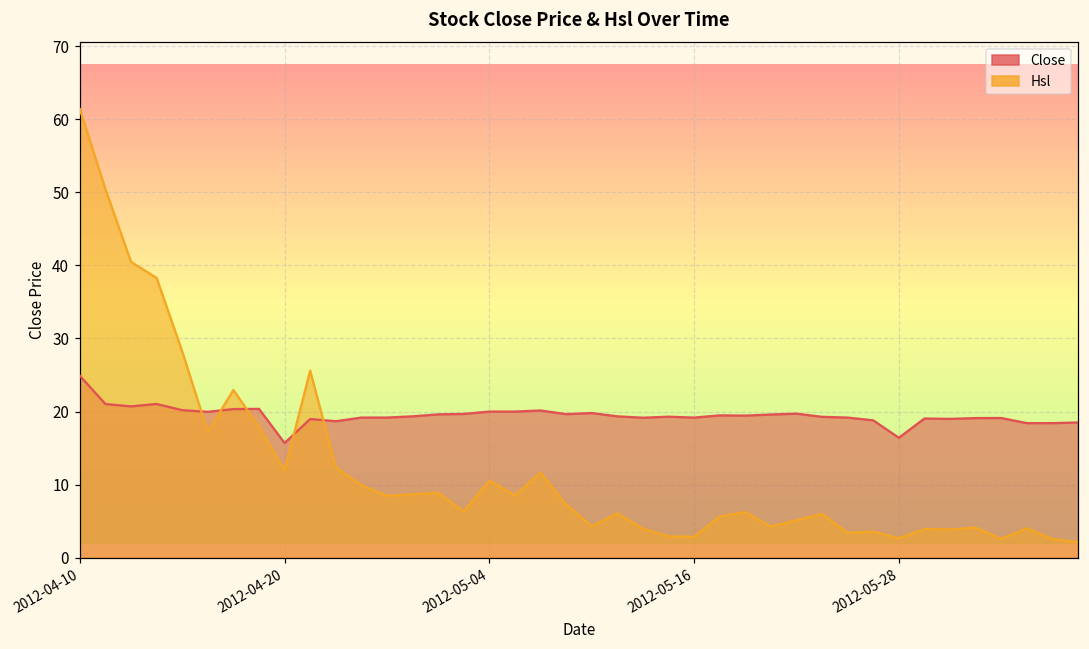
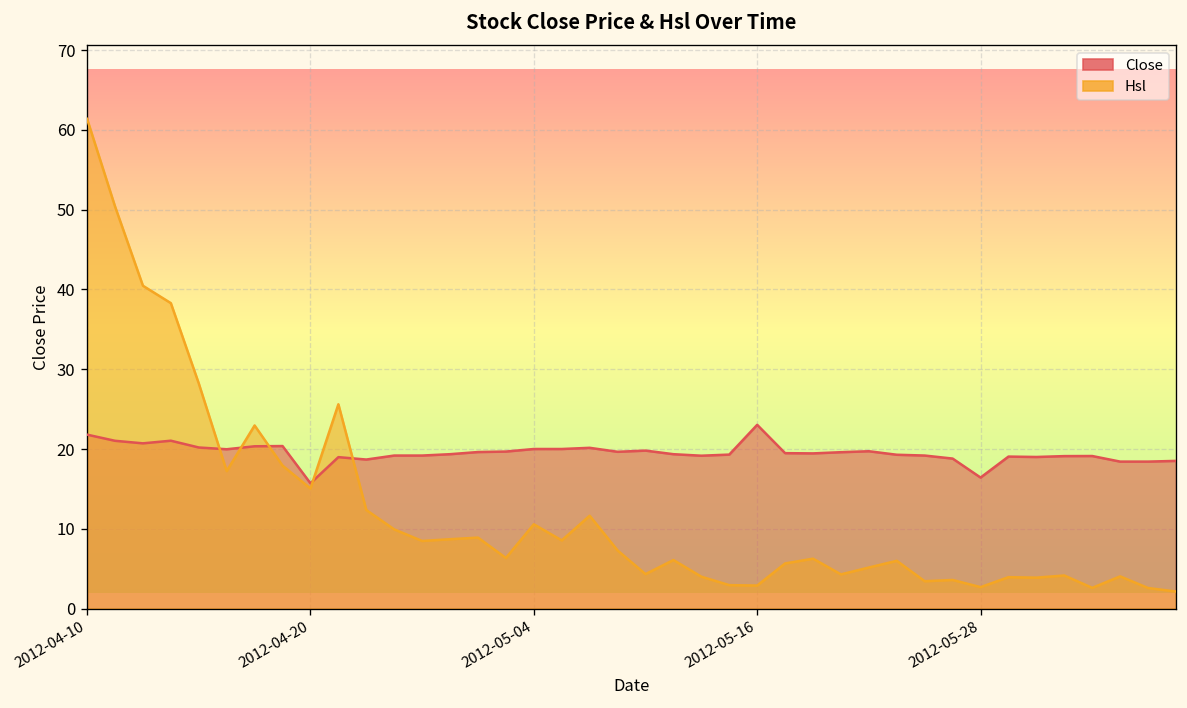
  {
    "Close": {
-     "2012-04-10": 25,
+     "2012-04-10": 22,
      "2012-04-20": 16,
      "2012-05-04": 20,
-     "2012-05-16": 19,
+     "2012-05-16": 23,
      "2012-05-28": 16
    },
    "Hsl": {
      "2012-04-10": 61,
-     "2012-04-20": 12,
+     "2012-04-20": 15,
      "2012-05-04": 11,
      "2012-05-16": 3,
      "2012-05-28": 3
    }
  }
